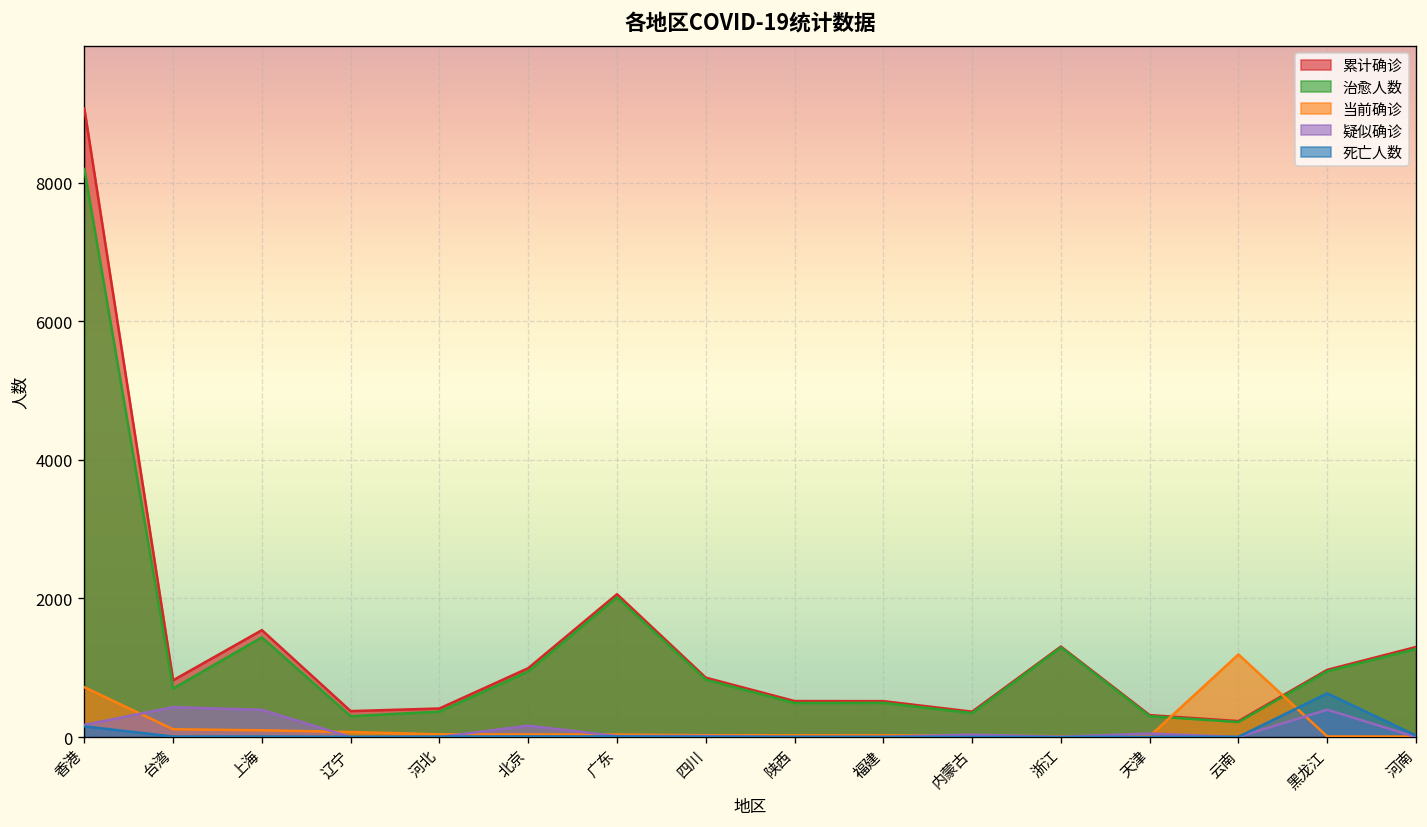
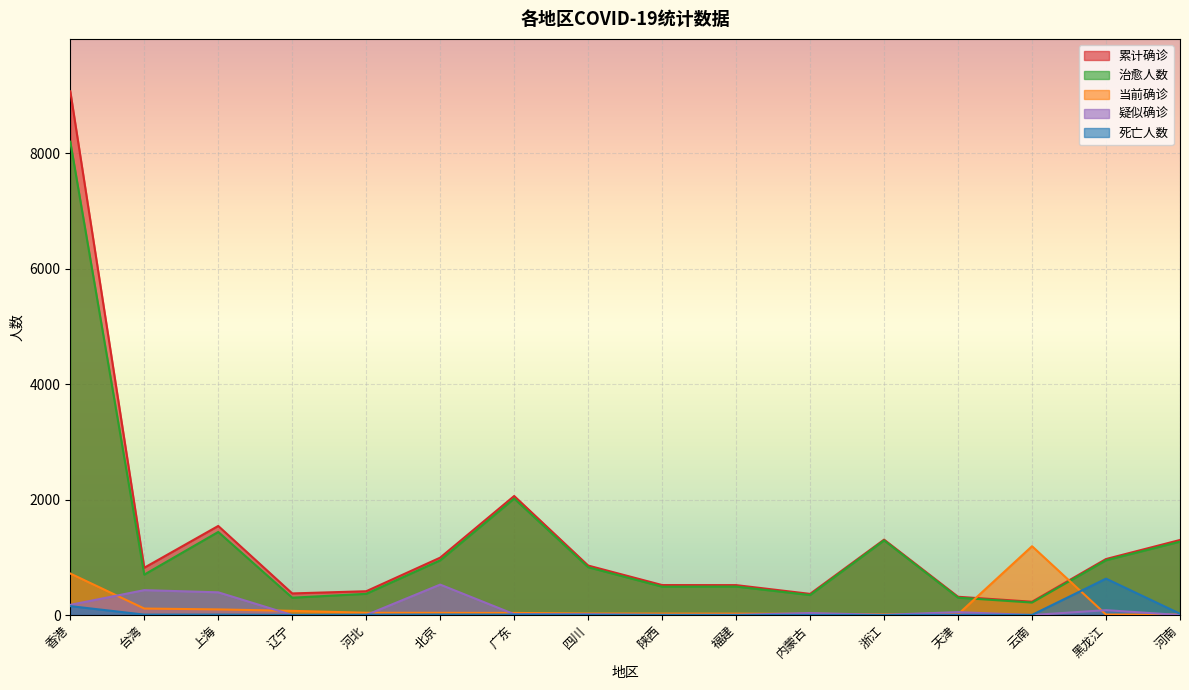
  {
    "累计确诊": {
      "香港": 9100,
      "台湾": 800,
      "上海": 1500,
      "辽宁": 400,
      "河北": 400,
      "北京": 1000
    },
    "治愈人数": {
      "香港": 8200,
      "台湾": 700,
      "上海": 1400,
      "辽宁": 300,
      "河北": 400,
      "北京": 900
    },
    "当前确诊": {
      "香港": 700,
      "台湾": 100,
      "上海": 100,
      "辽宁": 100,
      "云南": 1200,
      "黑龙江": 0
    },
    "疑似确诊": {
      "台湾": 400,
      "上海": 400,
-     "北京": 200,
-     "黑龙江": 400
+     "北京": 500,
+     "黑龙江": 100
    },
    "死亡人数": {
      "台湾": 0,
      "上海": 0,
      "黑龙江": 600
    }
  }
